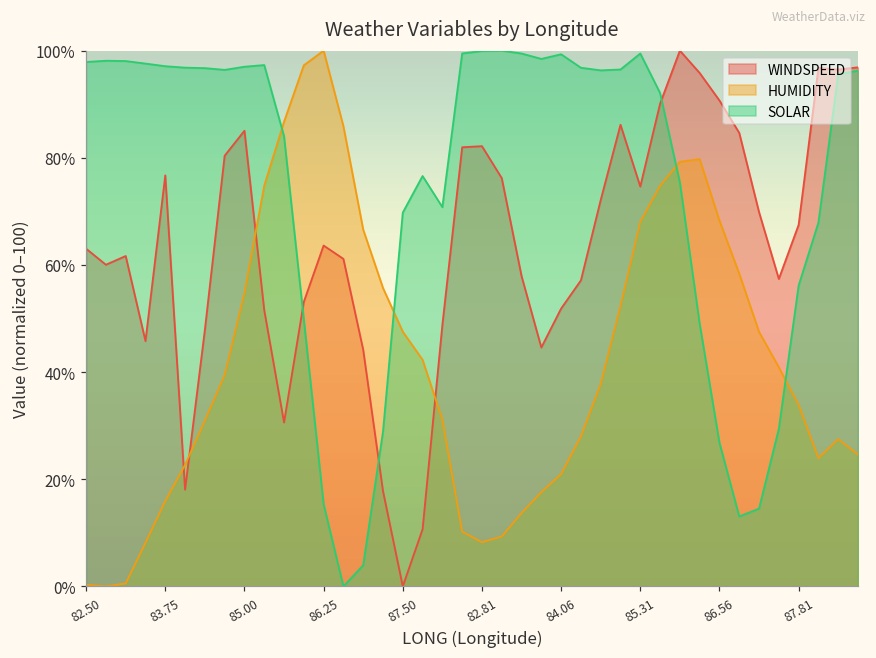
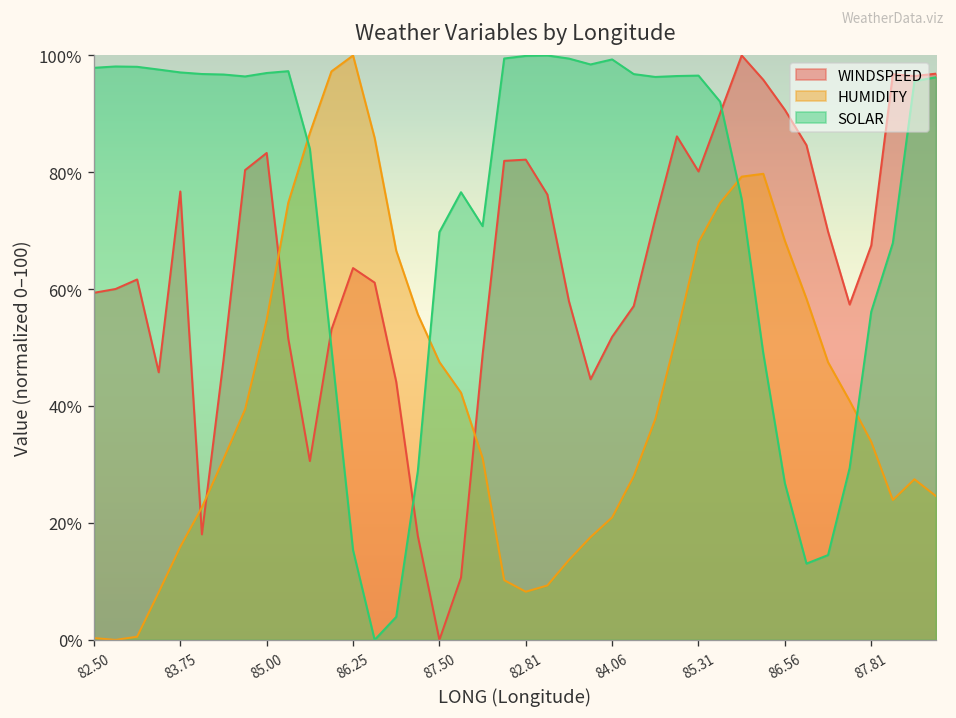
  {
    "WINDSPEED": {
-     "82.50": "63%",
+     "82.50": "59%",
      "83.75": "77%",
-     "85.00": "85%",
+     "85.00": "83%",
      "86.25": "64%",
      "87.50": "0%",
      "82.81": "82%",
      "84.06": "52%",
-     "85.31": "75%",
+     "85.31": "80%",
      "86.56": "91%",
      "87.81": "67%"
    },
    "HUMIDITY": {
      "82.50": "0%",
      "83.75": "16%",
      "85.00": "55%",
      "86.25": "100%",
      "87.50": "48%",
      "82.81": "8%",
      "84.06": "21%",
      "85.31": "68%",
      "86.56": "68%",
      "87.81": "34%"
    },
    "SOLAR": {
      "82.50": "98%",
      "83.75": "97%",
      "85.00": "97%",
      "86.25": "15%",
      "87.50": "70%",
      "82.81": "100%",
      "84.06": "99%",
-     "85.31": "99%",
+     "85.31": "97%",
      "86.56": "27%",
      "87.81": "56%"
    }
  }
